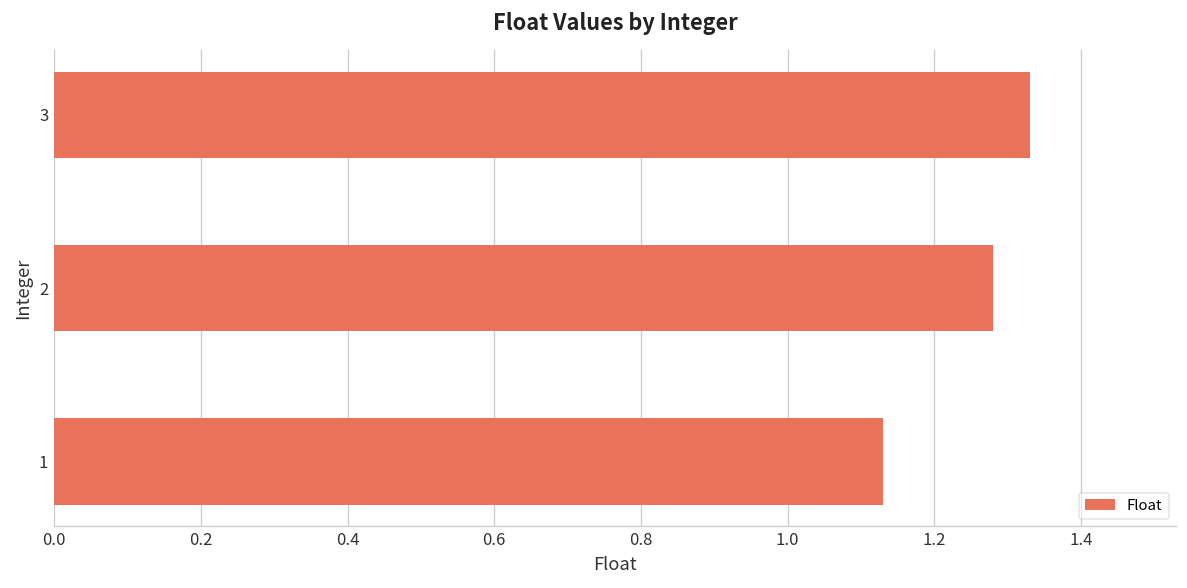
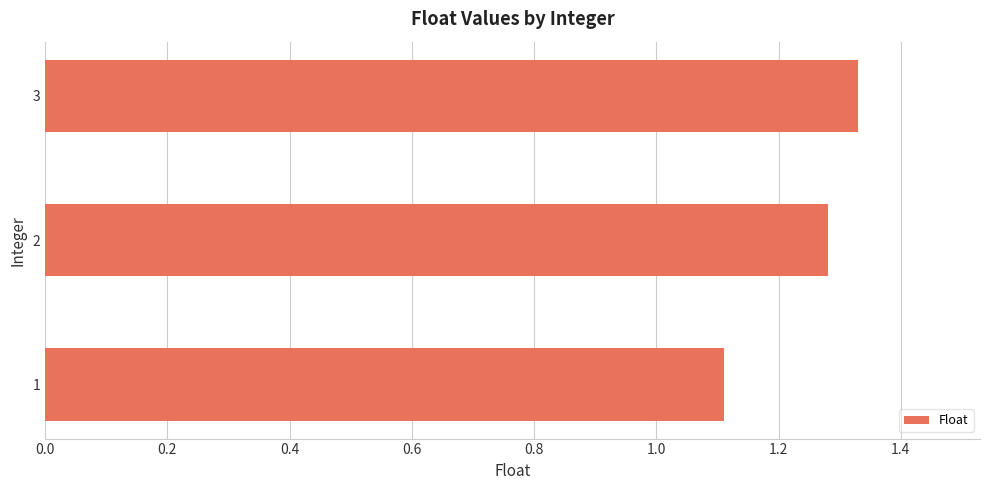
  {
    "3": 1.33,
    "2": 1.28,
-   "1": 1.13
+   "1": 1.11
  }
